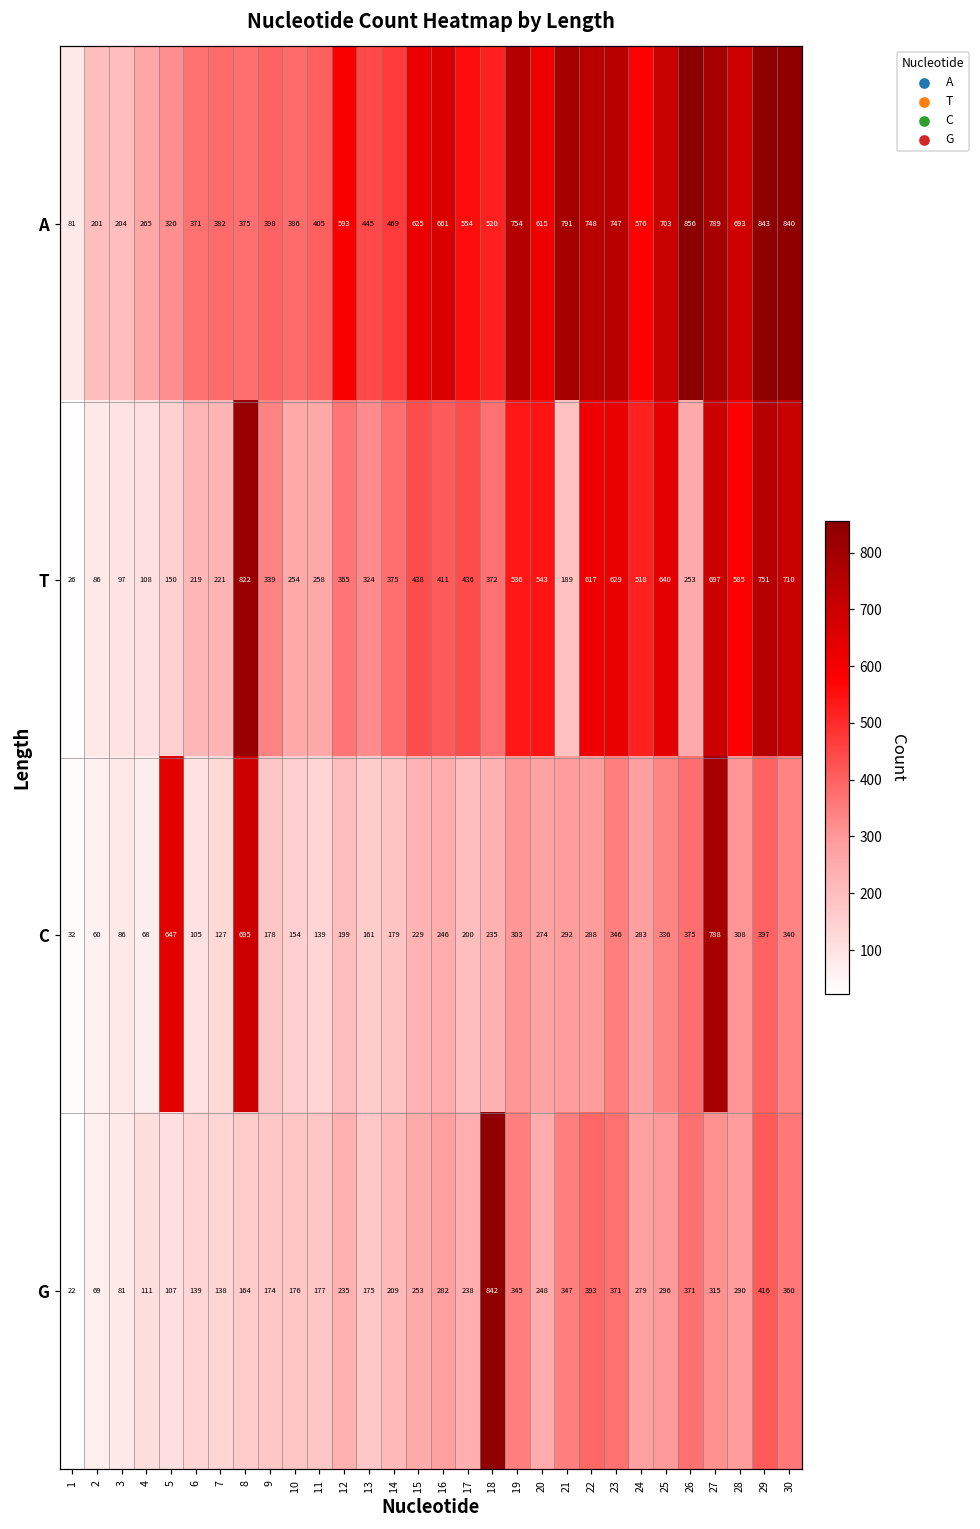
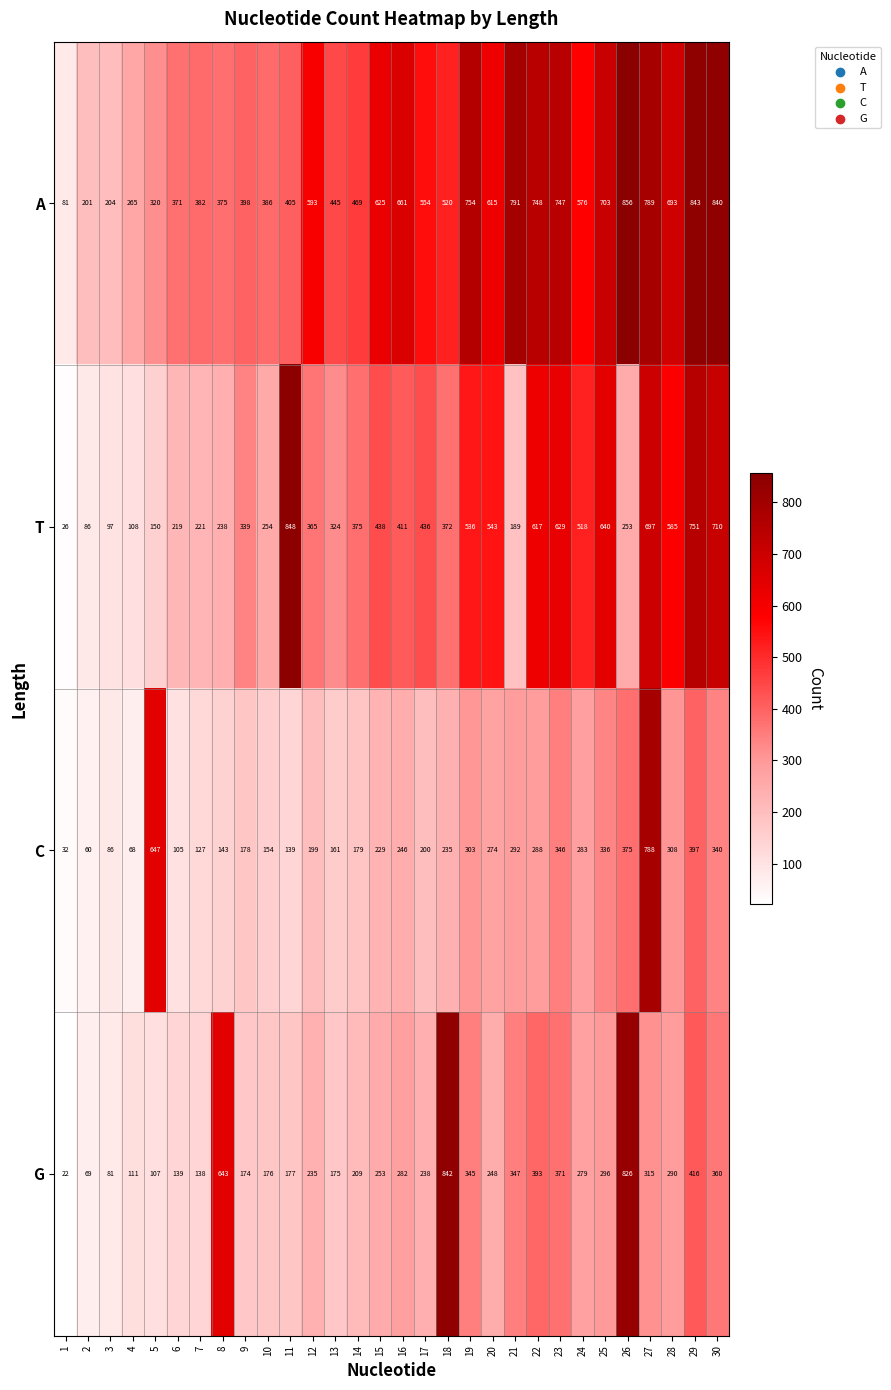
  {
    "A": {
      "1": 81,
      "2": 201,
      "3": 204,
      "4": 265,
      "5": 320,
      "6": 371,
      "7": 382,
      "8": 375,
      "9": 398,
      "10": 386,
      "11": 405,
      "12": 593,
      "13": 445,
      "14": 469,
      "15": 625,
      "16": 661,
      "17": 554,
      "18": 520,
      "19": 754,
      "20": 615,
      "21": 791,
      "22": 748,
      "23": 747,
      "24": 576,
      "25": 703,
      "26": 856,
      "27": 789,
      "28": 693,
      "29": 843,
      "30": 840
    },
    "T": {
      "1": 26,
      "2": 86,
      "3": 97,
      "4": 108,
      "5": 150,
      "6": 219,
      "7": 221,
-     "8": 822,
+     "8": 238,
      "9": 339,
      "10": 254,
-     "11": 258,
+     "11": 848,
      "12": 365,
      "13": 324,
      "14": 375,
      "15": 438,
      "16": 411,
      "17": 436,
      "18": 372,
      "19": 536,
      "20": 543,
      "21": 189,
      "22": 617,
      "23": 629,
      "24": 518,
      "25": 640,
      "26": 253,
      "27": 697,
      "28": 585,
      "29": 751,
      "30": 710
    },
    "C": {
      "1": 32,
      "2": 60,
      "3": 86,
      "4": 68,
      "5": 647,
      "6": 105,
      "7": 127,
-     "8": 695,
+     "8": 143,
      "9": 178,
      "10": 154,
      "11": 139,
      "12": 199,
      "13": 161,
      "14": 179,
      "15": 229,
      "16": 246,
      "17": 200,
      "18": 235,
      "19": 303,
      "20": 274,
      "21": 292,
      "22": 288,
      "23": 346,
      "24": 283,
      "25": 336,
      "26": 375,
      "27": 788,
      "28": 308,
      "29": 397,
      "30": 340
    },
    "G": {
      "1": 22,
      "2": 69,
      "3": 81,
      "4": 111,
      "5": 107,
      "6": 139,
      "7": 138,
-     "8": 164,
+     "8": 643,
      "9": 174,
      "10": 176,
      "11": 177,
      "12": 235,
      "13": 175,
      "14": 209,
      "15": 253,
      "16": 282,
      "17": 238,
      "18": 842,
      "19": 345,
      "20": 248,
      "21": 347,
      "22": 393,
      "23": 371,
      "24": 279,
      "25": 296,
-     "26": 371,
+     "26": 826,
      "27": 315,
      "28": 290,
      "29": 416,
      "30": 360
    }
  }
